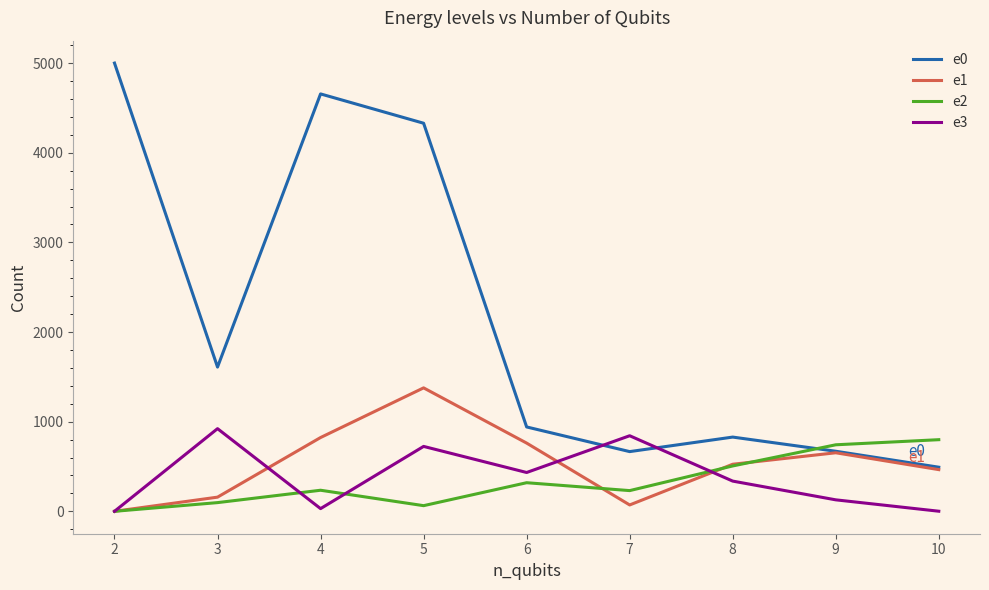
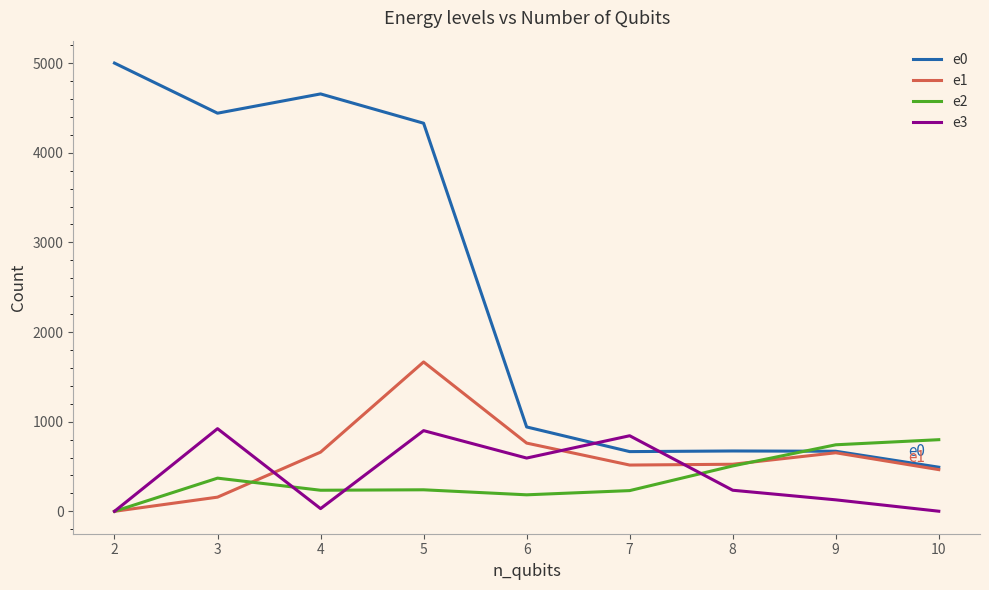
  {
    "e0": {
      "2": 5000,
-     "3": 1600,
+     "3": 4400,
      "4": 4700,
      "5": 4300,
      "6": 900,
      "7": 700,
-     "8": 800
+     "8": 700
    },
    "e1": {
      "3": 200,
-     "4": 800,
-     "5": 1400,
+     "4": 700,
+     "5": 1700,
      "6": 800,
-     "7": 100
+     "7": 500
    },
    "e2": {
-     "3": 100,
+     "3": 400,
      "4": 200,
-     "5": 100,
-     "6": 300,
+     "5": 200,
+     "6": 200,
      "7": 200,
      "9": 700,
      "10": 800
    },
    "e3": {
      "3": 900,
      "4": 0,
-     "5": 700,
-     "6": 400,
+     "5": 900,
+     "6": 600,
      "7": 800,
-     "8": 300,
+     "8": 200,
      "9": 100,
      "10": 0
    }
  }
